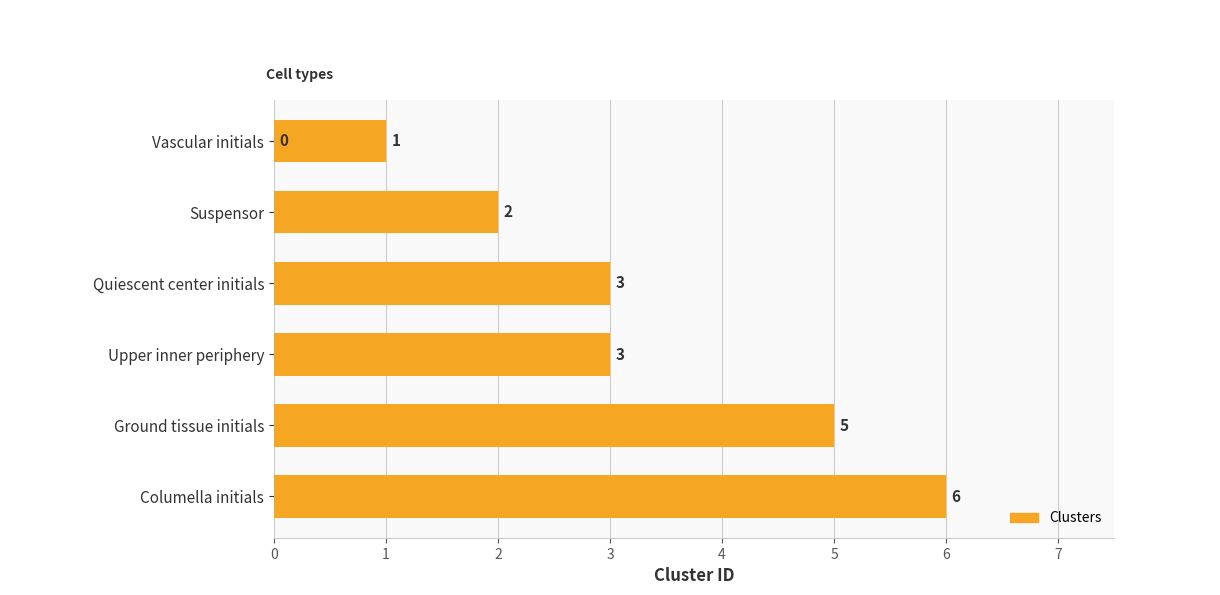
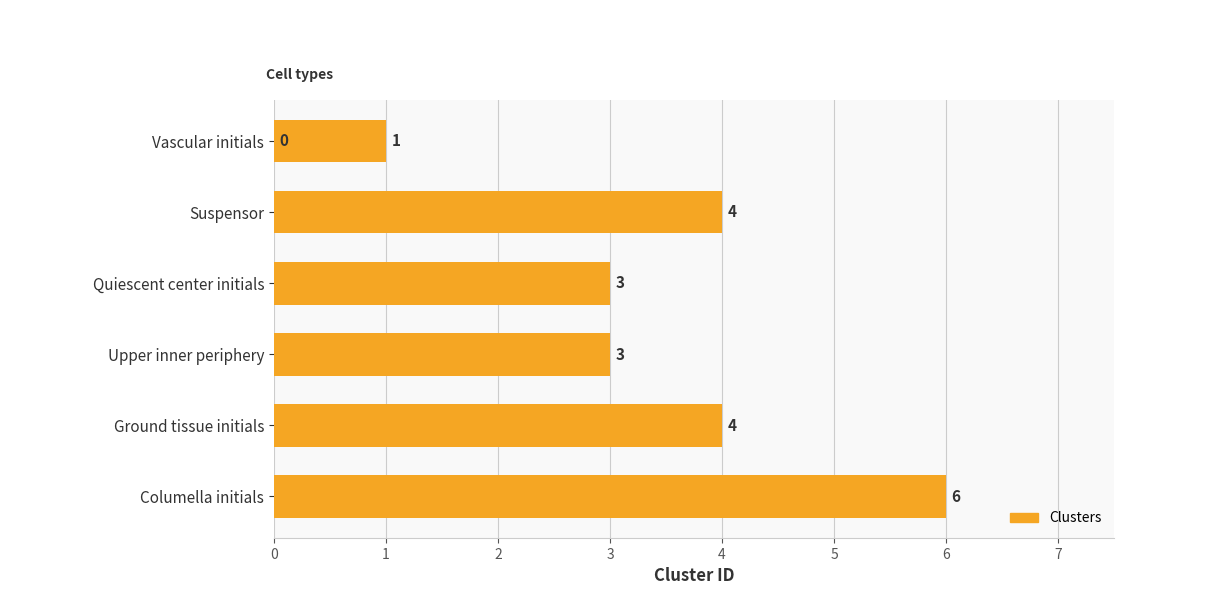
  {
-   "Suspensor": 2,
+   "Suspensor": 4,
    "Quiescent center initials": 3,
    "Upper inner periphery": 3,
-   "Ground tissue initials": 5,
+   "Ground tissue initials": 4,
    "Columella initials": 6
  }
